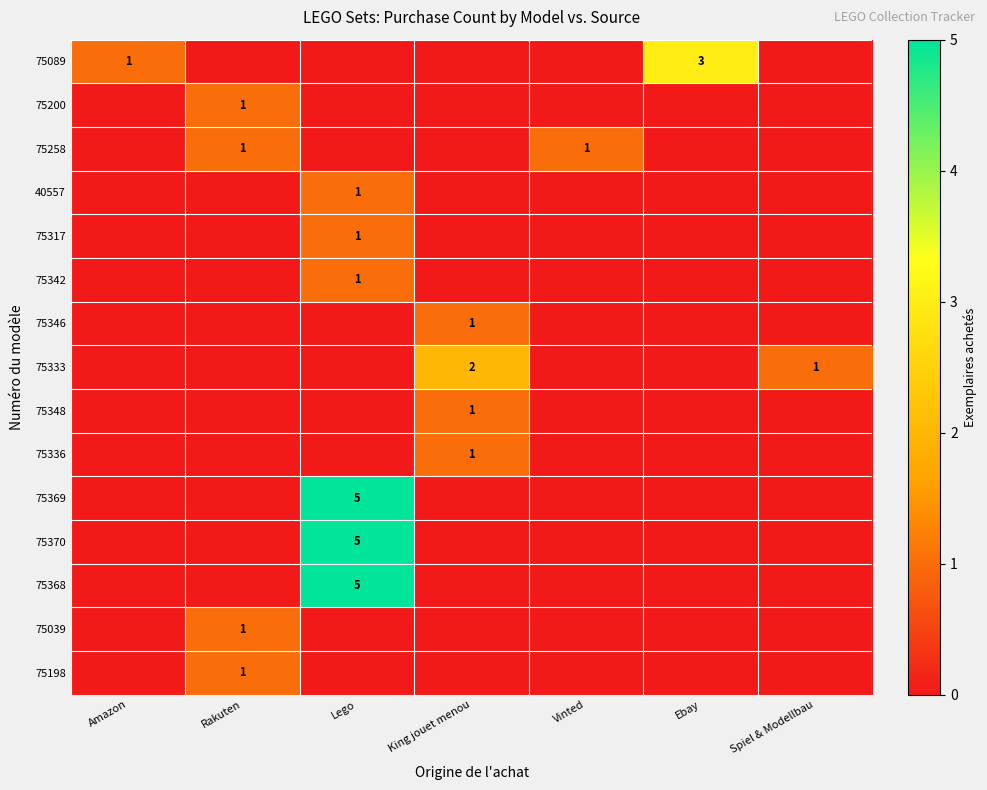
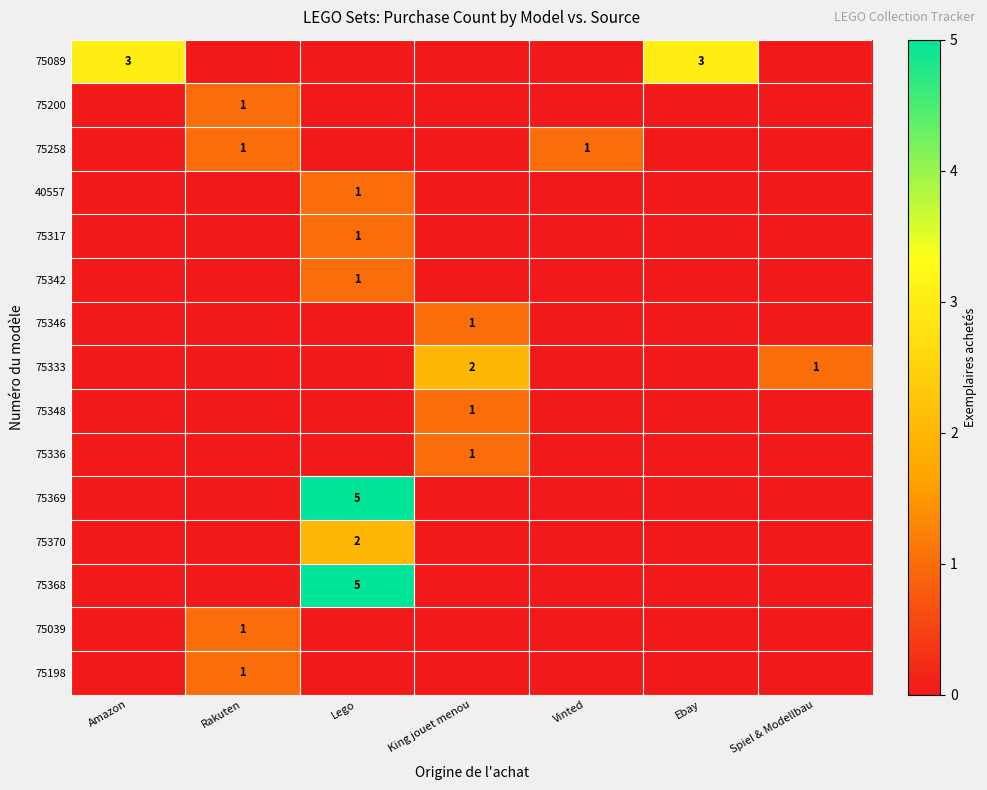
  {
    "75089": {
-     "Amazon": 1,
+     "Amazon": 3,
      "Ebay": 3
    },
    "75200": {
      "Rakuten": 1
    },
    "75258": {
      "Rakuten": 1,
      "Vinted": 1
    },
    "40557": {
      "Lego": 1
    },
    "75317": {
      "Lego": 1
    },
    "75342": {
      "Lego": 1
    },
    "75346": {
      "King jouet menou": 1
    },
    "75333": {
      "King jouet menou": 2,
      "Spiel & Modellbau": 1
    },
    "75348": {
      "King jouet menou": 1
    },
    "75336": {
      "King jouet menou": 1
    },
    "75369": {
      "Lego": 5
    },
    "75370": {
-     "Lego": 5
+     "Lego": 2
    },
    "75368": {
      "Lego": 5
    },
    "75039": {
      "Rakuten": 1
    },
    "75198": {
      "Rakuten": 1
    }
  }
